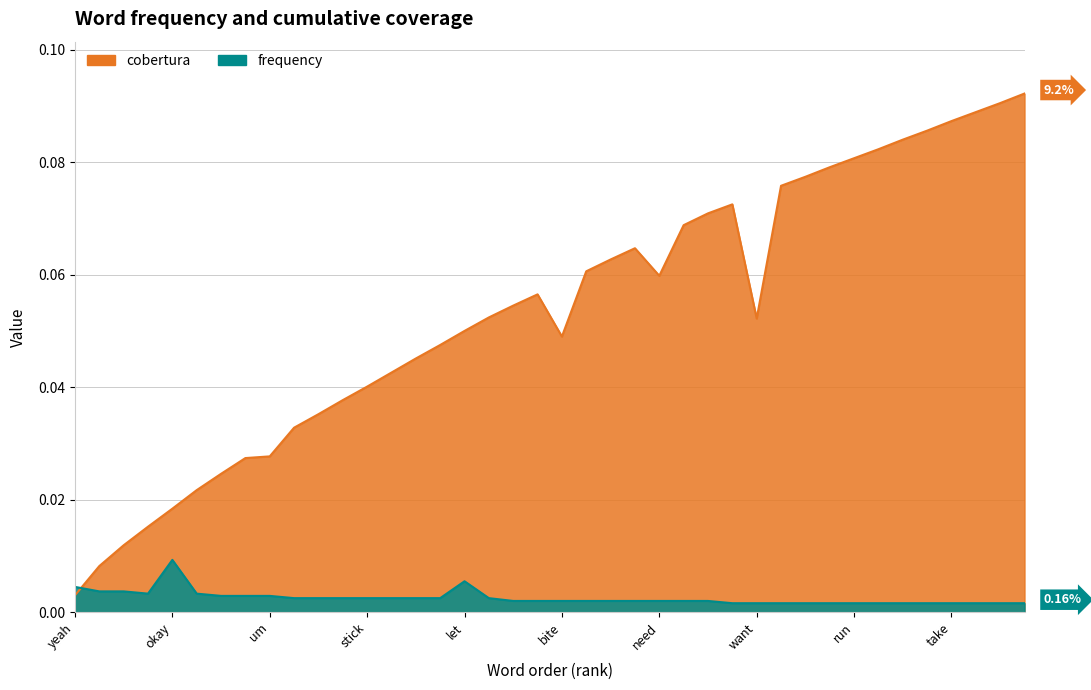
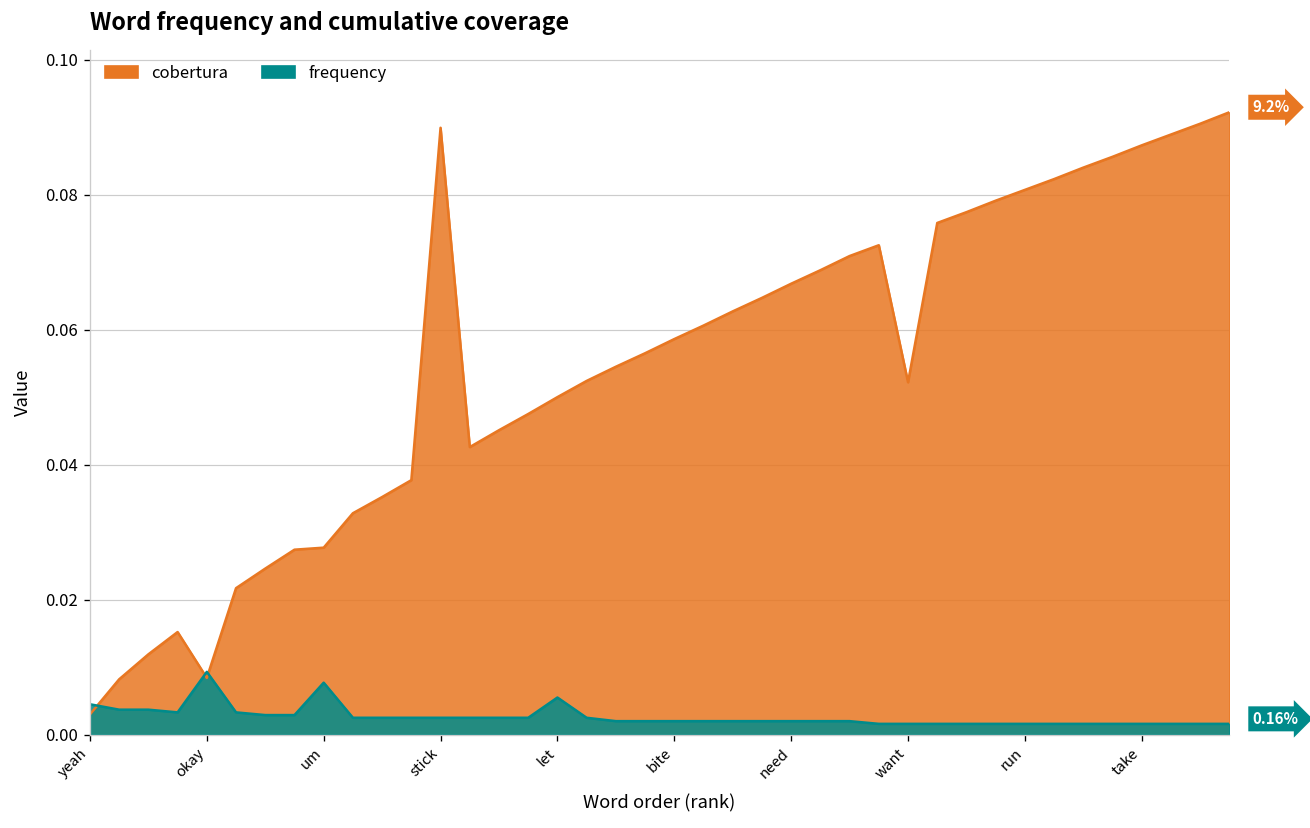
  {
    "cobertura": {
      "yeah": 0.003,
-     "okay": 0.018,
+     "okay": 0.008,
      "um": 0.028,
-     "stick": 0.040,
+     "stick": 0.090,
      "let": 0.050,
-     "bite": 0.049,
-     "need": 0.060,
+     "bite": 0.059,
+     "need": 0.067,
      "want": 0.052,
      "run": 0.081,
      "take": 0.087
    },
    "frequency": {
      "yeah": 0.005,
      "okay": 0.009,
-     "um": 0.003,
+     "um": 0.008,
      "stick": 0.003,
      "let": 0.006,
      "bite": 0.002,
      "need": 0.002,
      "want": 0.002,
      "run": 0.002,
      "take": 0.002
    }
  }
